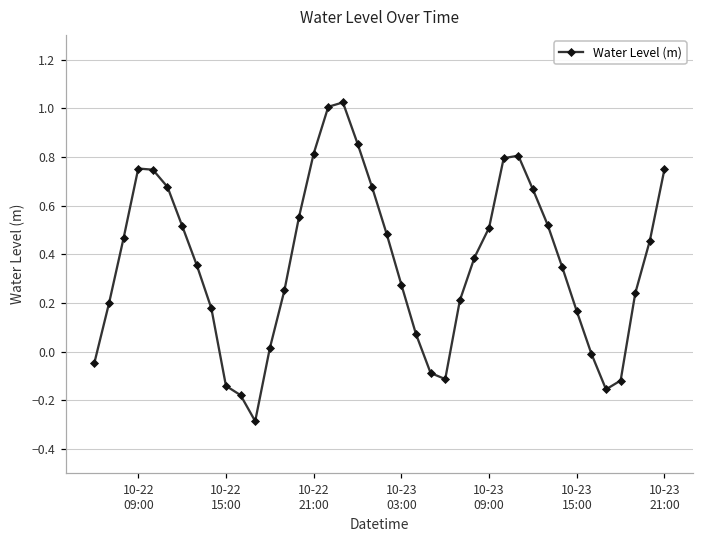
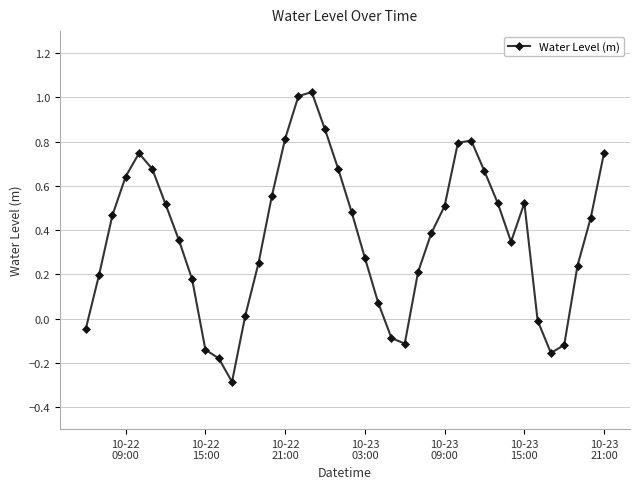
  {
-   "10-22 09:00": 0.75,
+   "10-22 09:00": 0.64,
    "10-22 15:00": -0.14,
    "10-22 21:00": 0.81,
    "10-23 03:00": 0.27,
    "10-23 09:00": 0.51,
-   "10-23 15:00": 0.17,
+   "10-23 15:00": 0.52,
    "10-23 21:00": 0.75
  }
